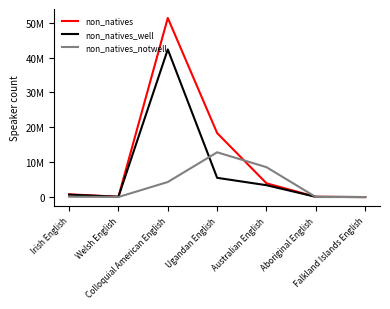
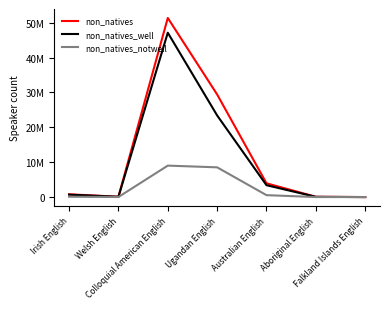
  {
    "non_natives": {
      "Colloquial American English": 51000000,
-     "Ugandan English": 18000000
+     "Ugandan English": 29000000
    },
    "non_natives_well": {
-     "Colloquial American English": 42000000,
-     "Ugandan English": 6000000
+     "Colloquial American English": 47000000,
+     "Ugandan English": 23000000
    },
    "non_natives_notwell": {
-     "Colloquial American English": 4000000,
-     "Ugandan English": 13000000,
-     "Australian English": 9000000
+     "Colloquial American English": 9000000,
+     "Ugandan English": 9000000,
+     "Australian English": 1000000
    }
  }
